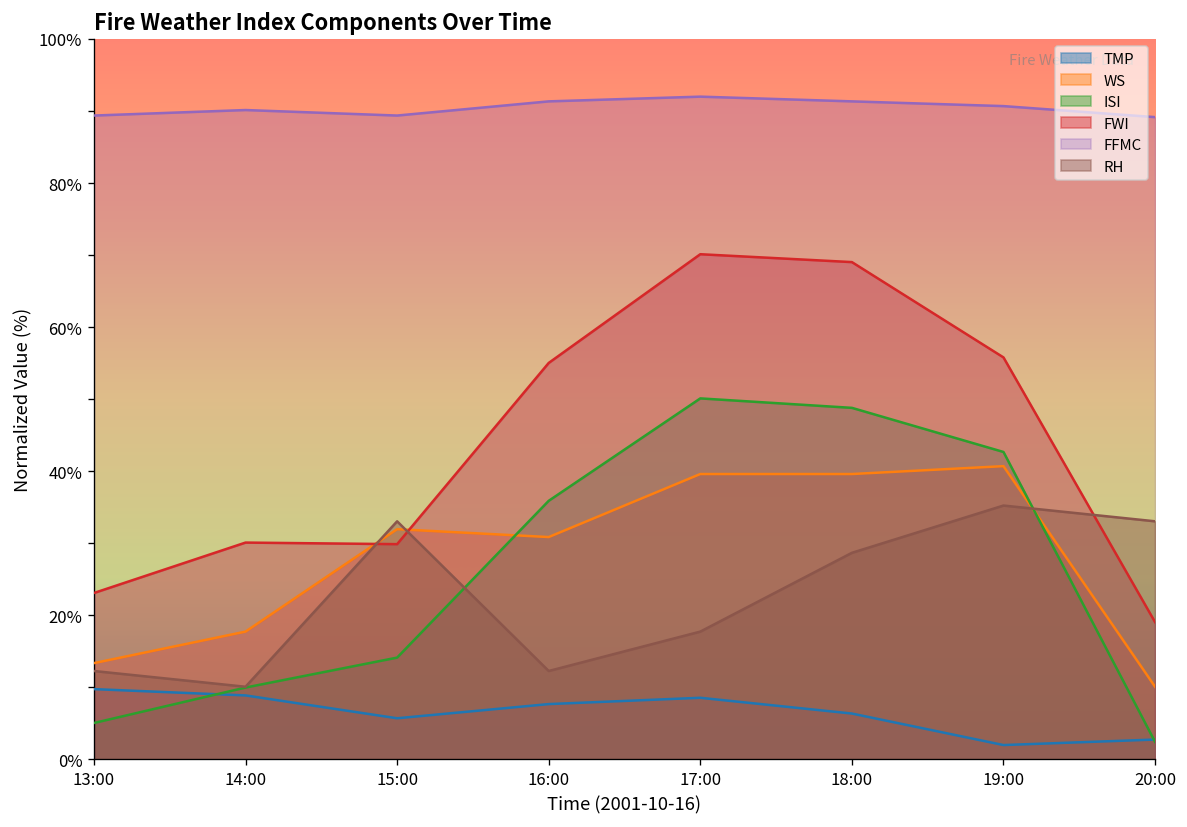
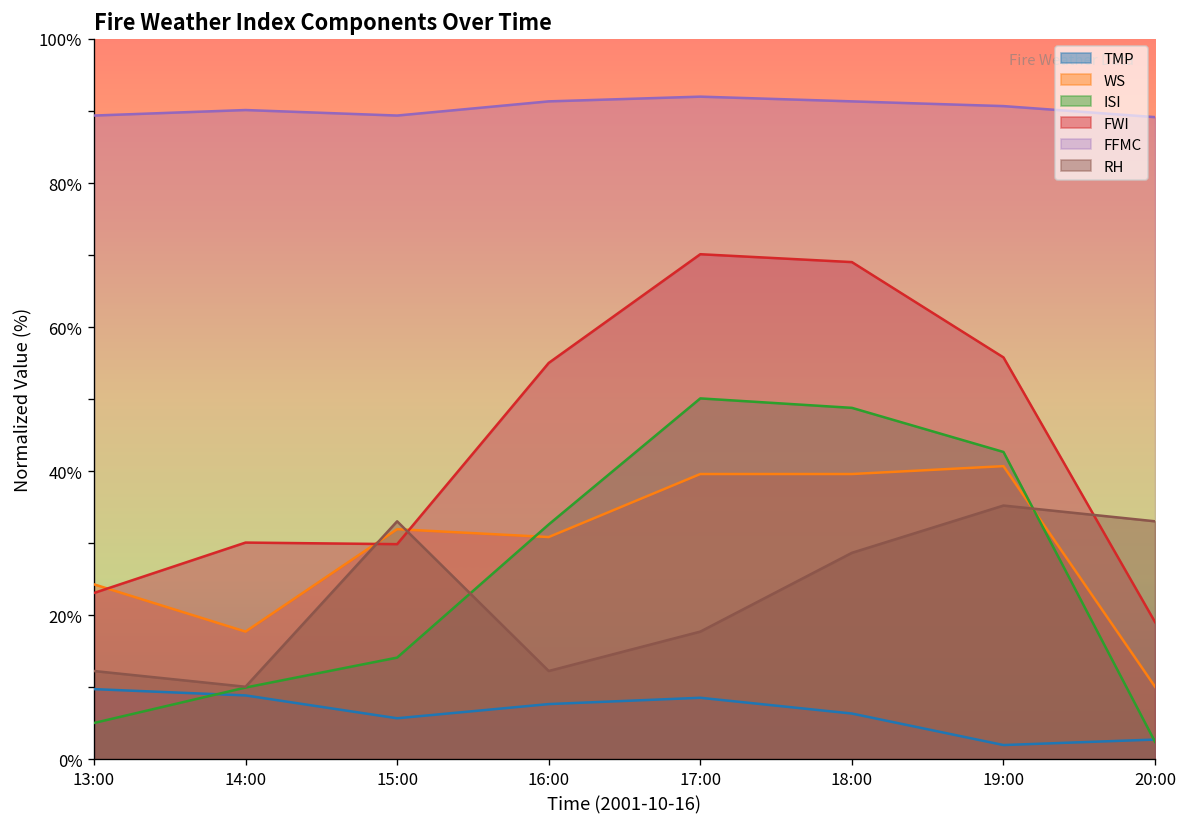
  {
    "TMP": {
      "13:00": "10%",
      "14:00": "9%",
      "15:00": "6%",
      "16:00": "8%",
      "17:00": "9%",
      "18:00": "6%",
      "19:00": "2%"
    },
    "WS": {
-     "13:00": "13%",
+     "13:00": "24%",
      "14:00": "18%",
      "15:00": "32%",
      "16:00": "31%",
      "17:00": "40%",
      "18:00": "40%",
      "19:00": "41%",
      "20:00": "10%"
    },
    "ISI": {
      "13:00": "5%",
      "15:00": "14%",
-     "16:00": "36%",
+     "16:00": "33%",
      "17:00": "50%",
      "18:00": "49%",
      "19:00": "43%"
    },
    "FWI": {
      "13:00": "23%",
      "14:00": "30%",
      "15:00": "30%",
      "16:00": "55%",
      "17:00": "70%",
      "18:00": "69%",
      "19:00": "56%",
      "20:00": "19%"
    },
    "FFMC": {
      "13:00": "89%",
      "14:00": "90%",
      "15:00": "89%",
      "16:00": "91%",
      "17:00": "92%",
      "18:00": "91%",
      "19:00": "91%",
      "20:00": "89%"
    },
    "RH": {
      "13:00": "12%",
      "15:00": "33%",
      "16:00": "12%",
      "17:00": "18%",
      "18:00": "29%",
      "19:00": "35%",
      "20:00": "33%"
    }
  }
